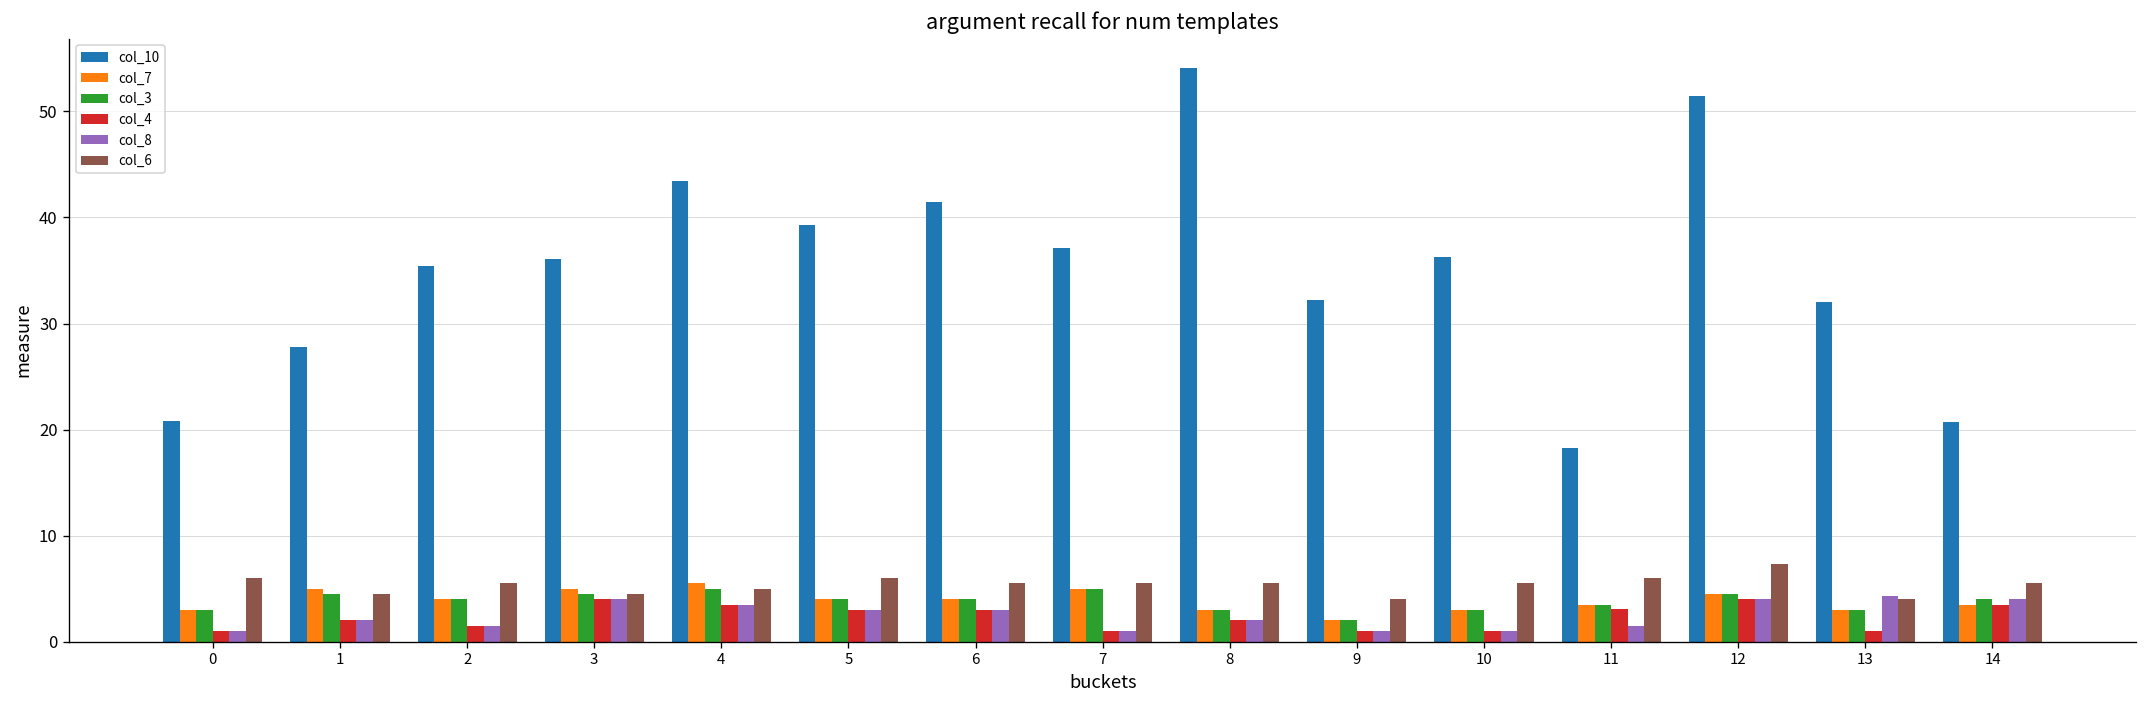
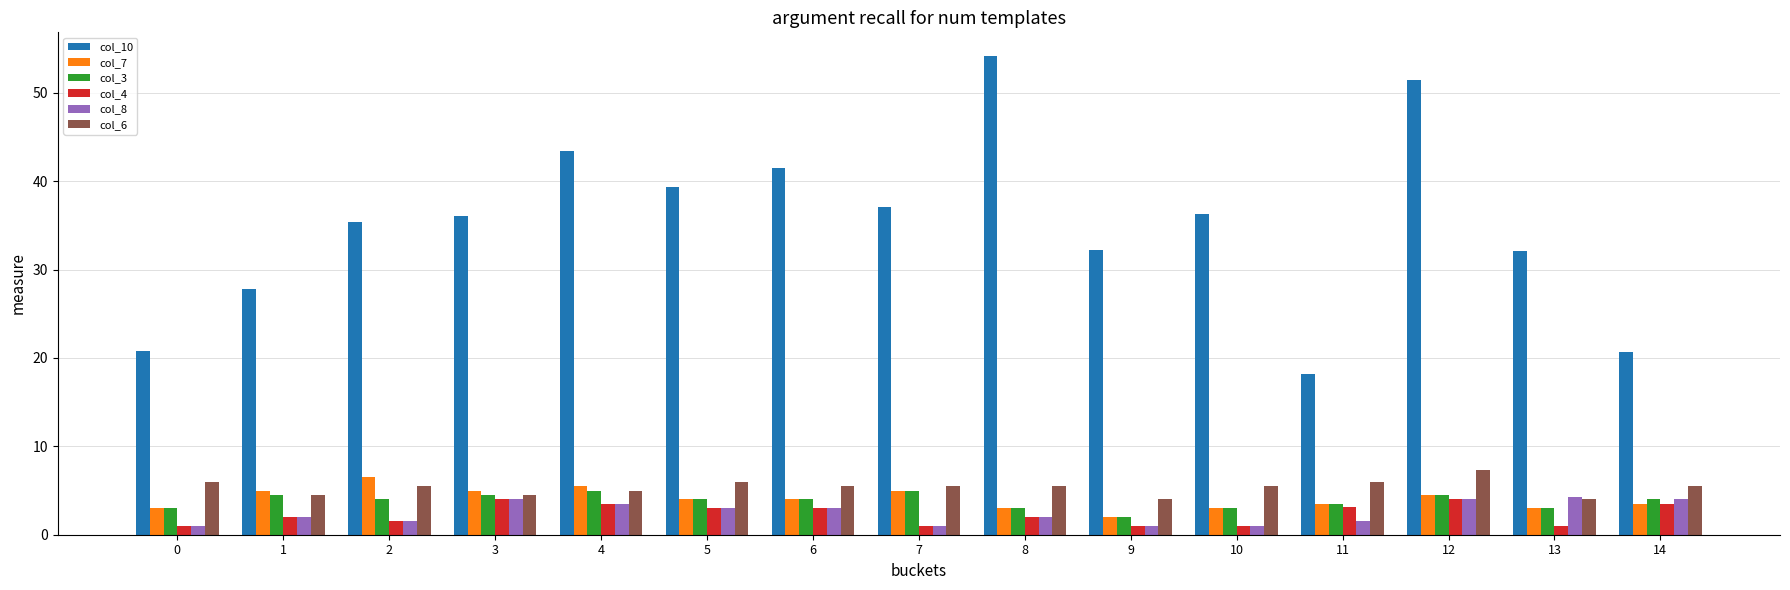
  {
    "col_10": {
      "0": 21,
      "1": 28,
      "2": 35,
      "3": 36,
      "4": 43,
      "5": 39,
      "6": 41,
      "7": 37,
      "8": 54,
      "9": 32,
      "10": 36,
      "11": 18,
      "12": 51,
      "13": 32,
      "14": 21
    },
    "col_7": {
      "0": 3,
      "1": 5,
-     "2": 4,
+     "2": 7,
      "3": 5,
      "4": 6,
      "5": 4,
      "6": 4,
      "7": 5,
      "8": 3,
      "9": 2,
      "10": 3,
      "11": 4,
      "12": 5,
      "13": 3,
      "14": 4
    },
    "col_3": {
      "0": 3,
      "1": 5,
      "2": 4,
      "3": 5,
      "4": 5,
      "5": 4,
      "6": 4,
      "7": 5,
      "8": 3,
      "9": 2,
      "10": 3,
      "11": 4,
      "12": 5,
      "13": 3,
      "14": 4
    },
    "col_4": {
      "0": 1,
      "1": 2,
      "2": 2,
      "3": 4,
      "4": 4,
      "5": 3,
      "6": 3,
      "7": 1,
      "8": 2,
      "9": 1,
      "10": 1,
      "11": 3,
      "12": 4,
      "13": 1,
      "14": 4
    },
    "col_8": {
      "0": 1,
      "1": 2,
      "2": 2,
      "3": 4,
      "4": 4,
      "5": 3,
      "6": 3,
      "7": 1,
      "8": 2,
      "9": 1,
      "10": 1,
      "11": 2,
      "12": 4,
      "13": 4,
      "14": 4
    },
    "col_6": {
      "0": 6,
      "1": 5,
      "2": 6,
      "3": 5,
      "4": 5,
      "5": 6,
      "6": 6,
      "7": 6,
      "8": 6,
      "9": 4,
      "10": 6,
      "11": 6,
      "12": 7,
      "13": 4,
      "14": 6
    }
  }
